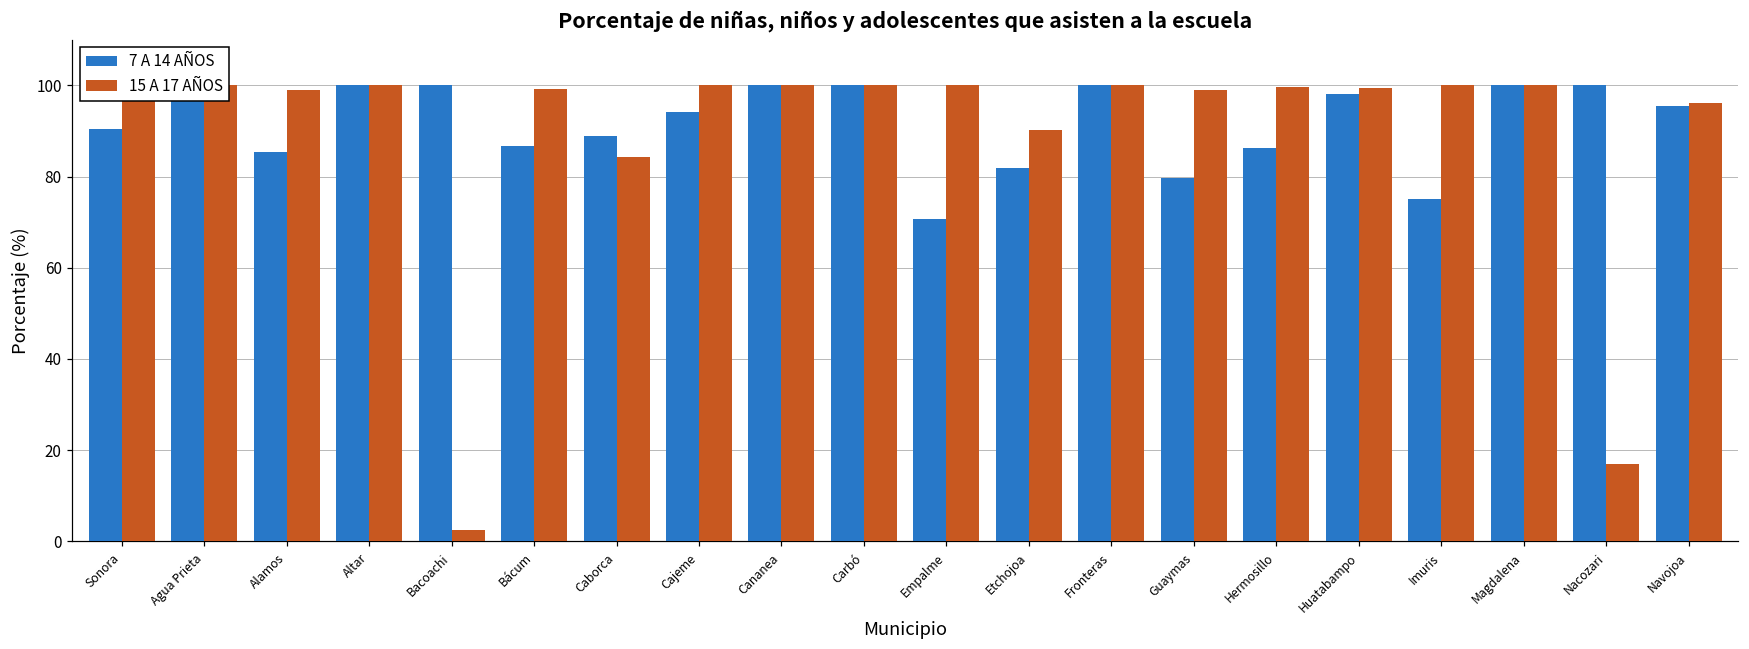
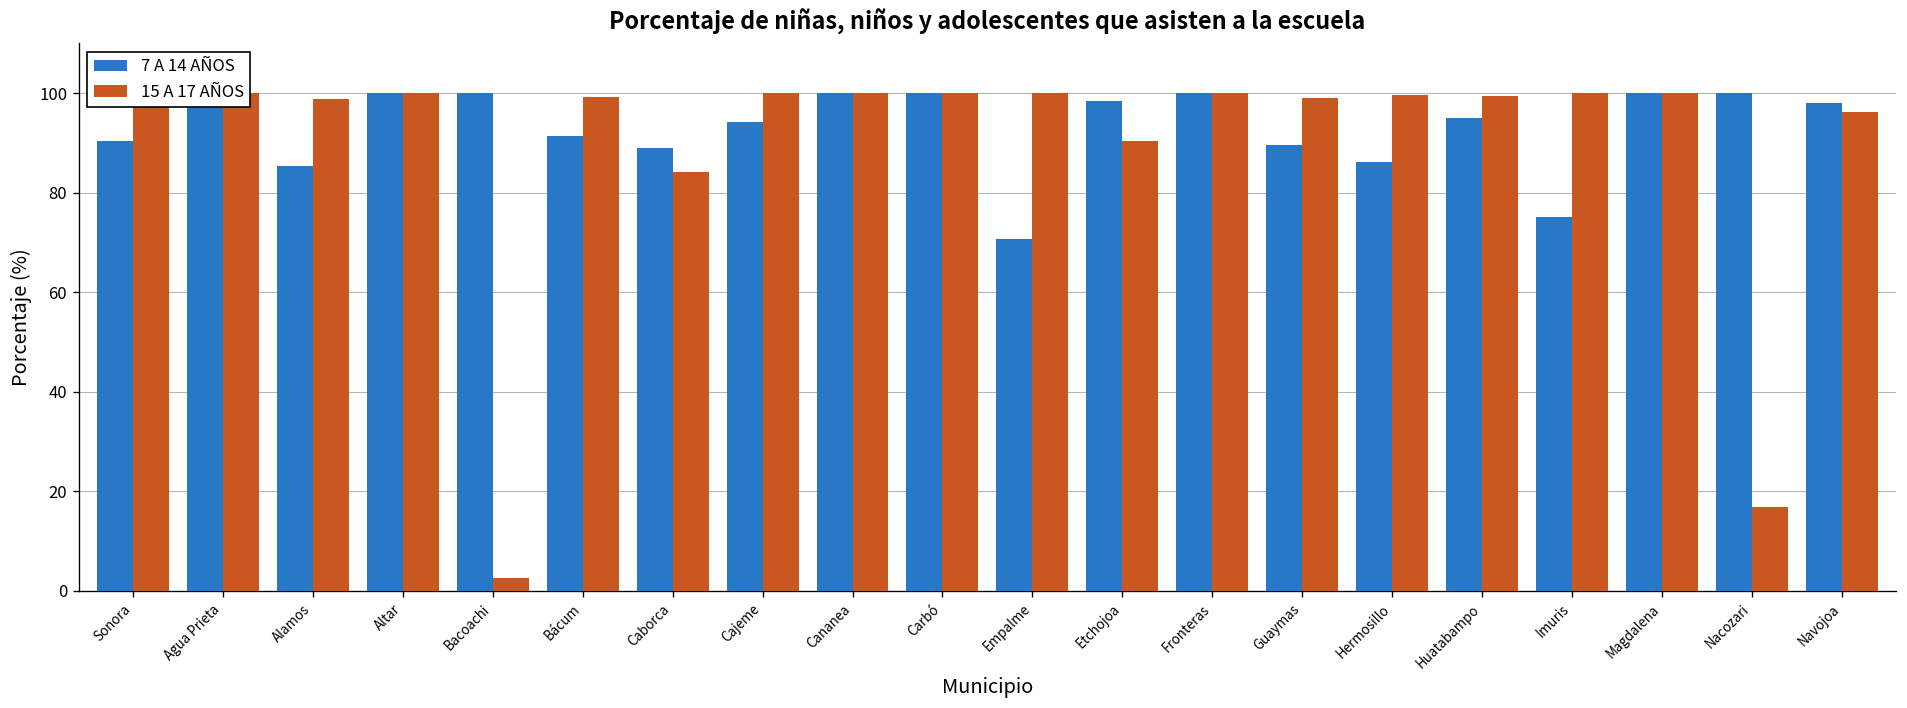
  {
    "7 A 14 AÑOS": {
      "Sonora": 90,
      "Alamos": 85,
      "Altar": 100,
      "Bacoachi": 100,
-     "Bácum": 87,
+     "Bácum": 91,
      "Caborca": 89,
      "Cajeme": 94,
      "Cananea": 100,
      "Carbó": 100,
      "Empalme": 71,
-     "Etchojoa": 82,
+     "Etchojoa": 98,
      "Fronteras": 100,
-     "Guaymas": 80,
+     "Guaymas": 89,
      "Hermosillo": 86,
-     "Huatabampo": 98,
+     "Huatabampo": 95,
      "Imuris": 75,
      "Magdalena": 100,
      "Nacozari": 100,
-     "Navojoa": 96
+     "Navojoa": 98
    },
    "15 A 17 AÑOS": {
      "Alamos": 99,
      "Altar": 100,
      "Bacoachi": 3,
      "Bácum": 99,
      "Caborca": 84,
      "Cajeme": 100,
      "Cananea": 100,
      "Carbó": 100,
      "Empalme": 100,
      "Etchojoa": 90,
      "Fronteras": 100,
      "Guaymas": 99,
      "Hermosillo": 100,
      "Huatabampo": 99,
      "Imuris": 100,
      "Magdalena": 100,
      "Nacozari": 17,
      "Navojoa": 96
    }
  }
